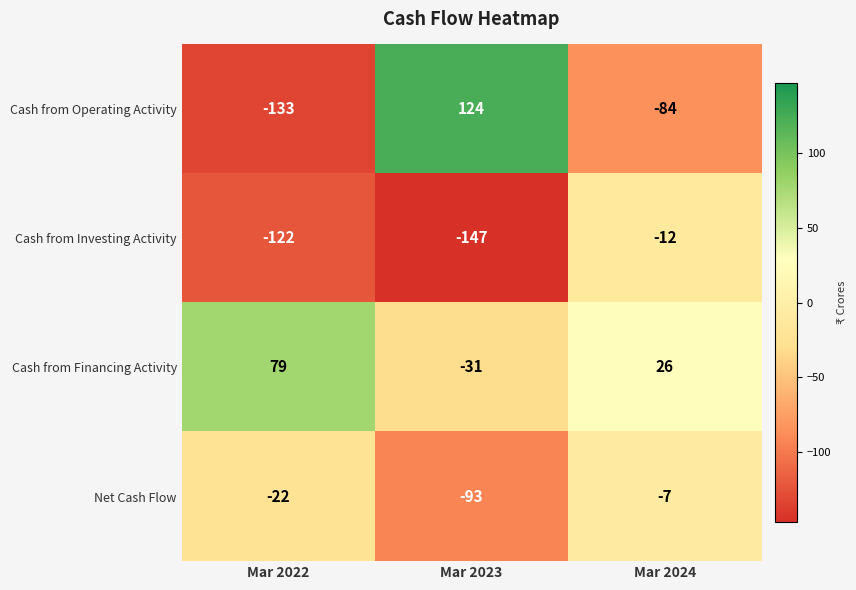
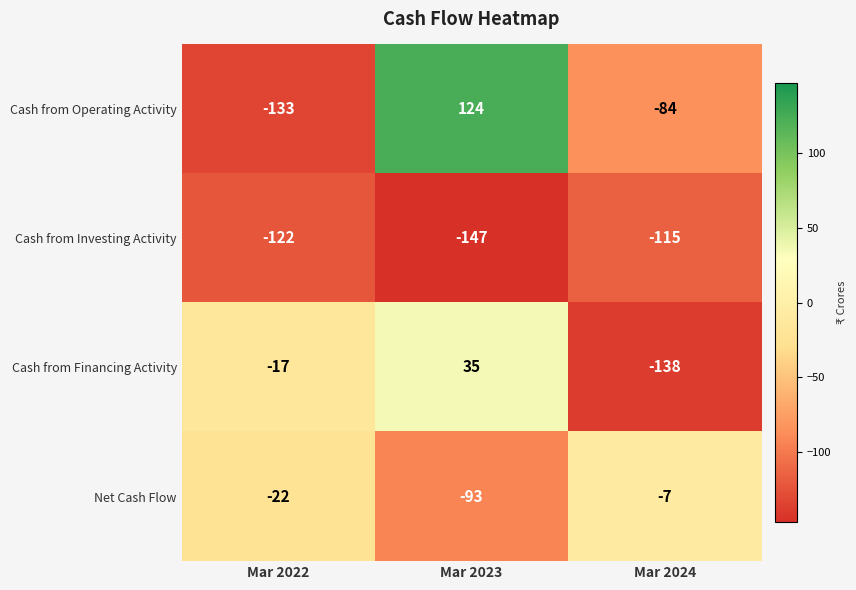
  {
    "Cash from Operating Activity": {
      "Mar 2022": -133,
      "Mar 2023": 124,
      "Mar 2024": -84
    },
    "Cash from Investing Activity": {
      "Mar 2022": -122,
      "Mar 2023": -147,
-     "Mar 2024": -12
+     "Mar 2024": -115
    },
    "Cash from Financing Activity": {
-     "Mar 2022": 79,
-     "Mar 2023": -31,
-     "Mar 2024": 26
+     "Mar 2022": -17,
+     "Mar 2023": 35,
+     "Mar 2024": -138
    },
    "Net Cash Flow": {
      "Mar 2022": -22,
      "Mar 2023": -93,
      "Mar 2024": -7
    }
  }
